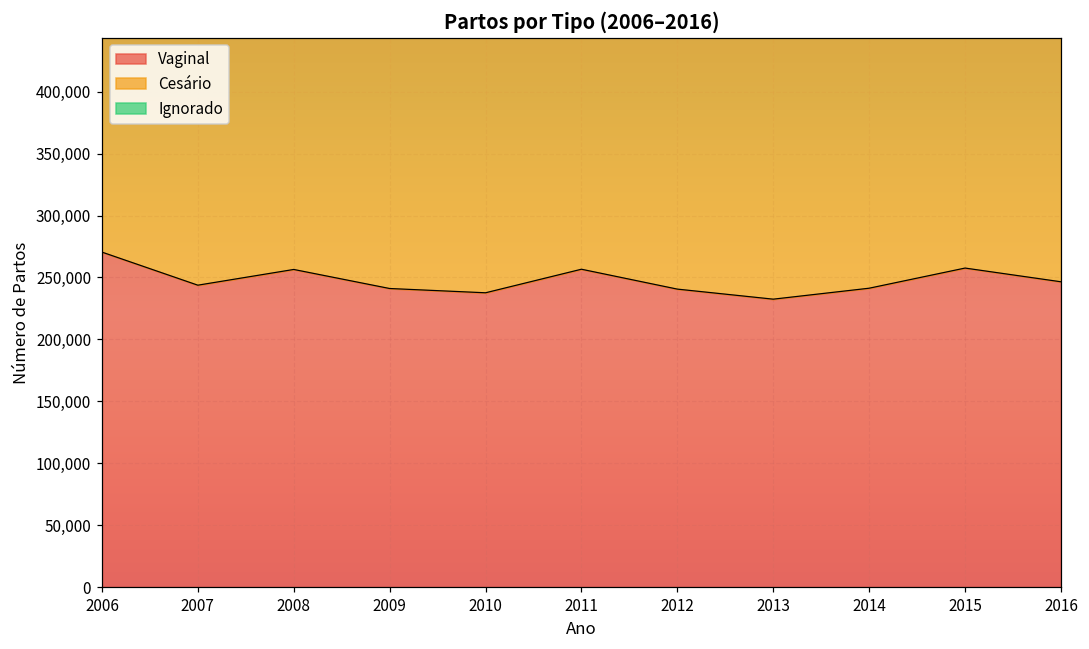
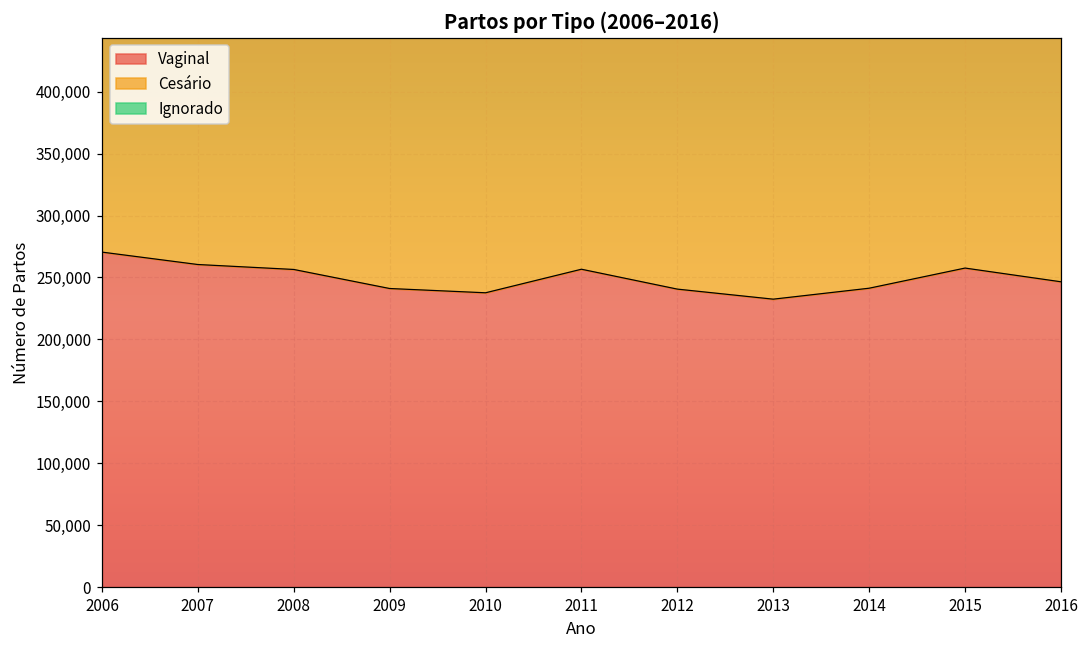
  {
    "Vaginal": {
      "2006": "271,000",
-     "2007": "244,000",
+     "2007": "260,000",
      "2008": "256,000",
      "2009": "241,000",
      "2010": "238,000",
      "2011": "257,000",
      "2012": "241,000",
      "2013": "232,000",
      "2014": "241,000",
      "2015": "258,000",
      "2016": "247,000"
    }
  }
